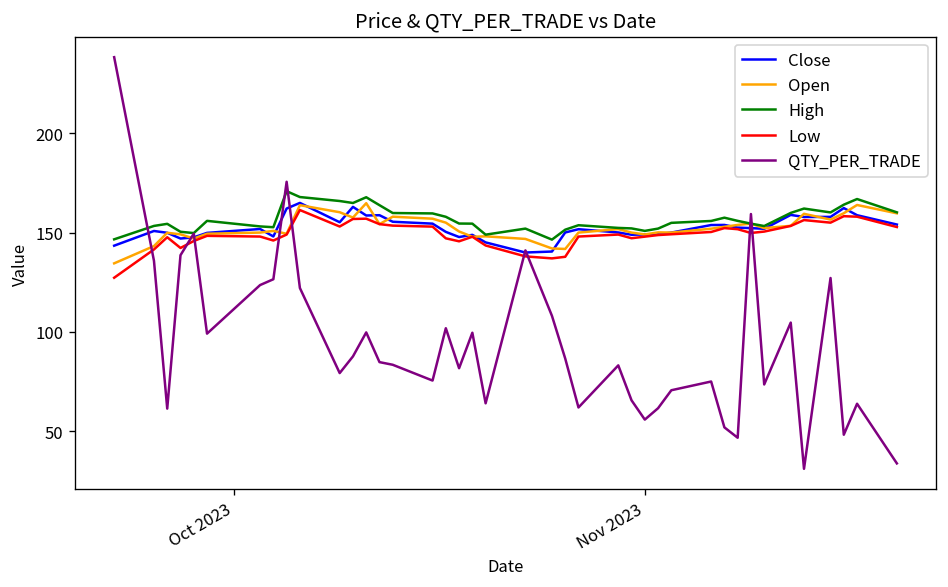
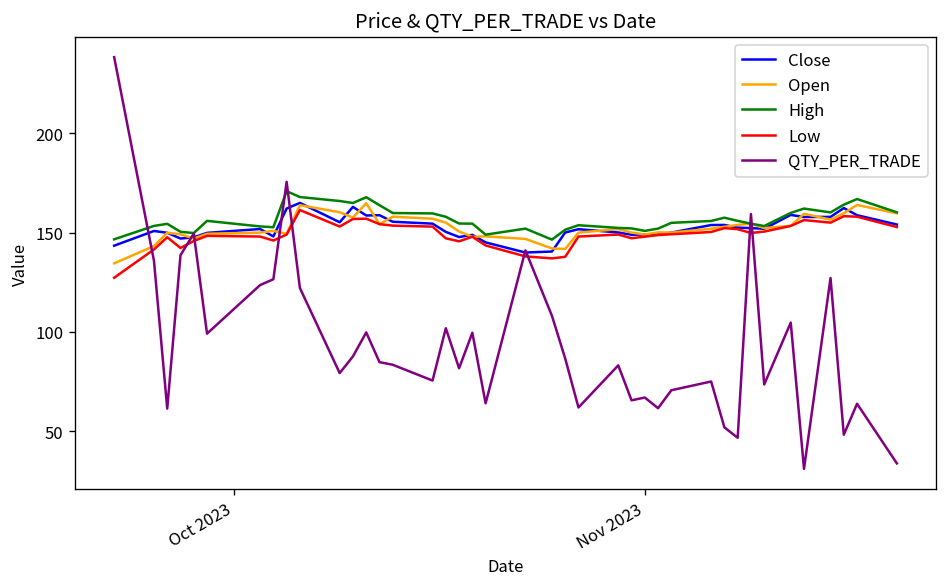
  {
    "High": {
      "Nov 2023": 151
    },
    "QTY_PER_TRADE": {
-     "Nov 2023": 56
+     "Nov 2023": 67
    }
  }
